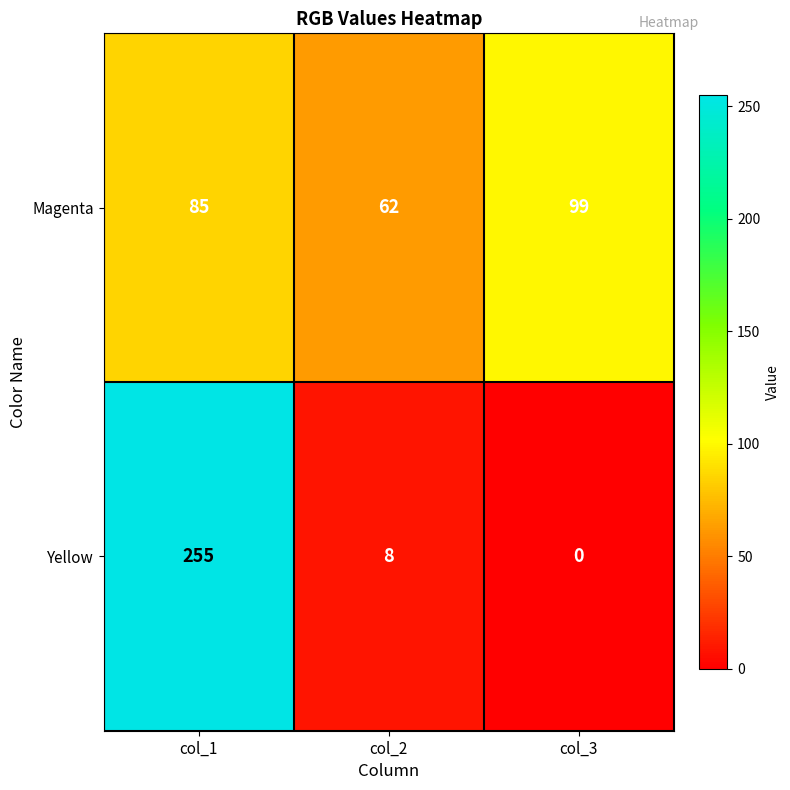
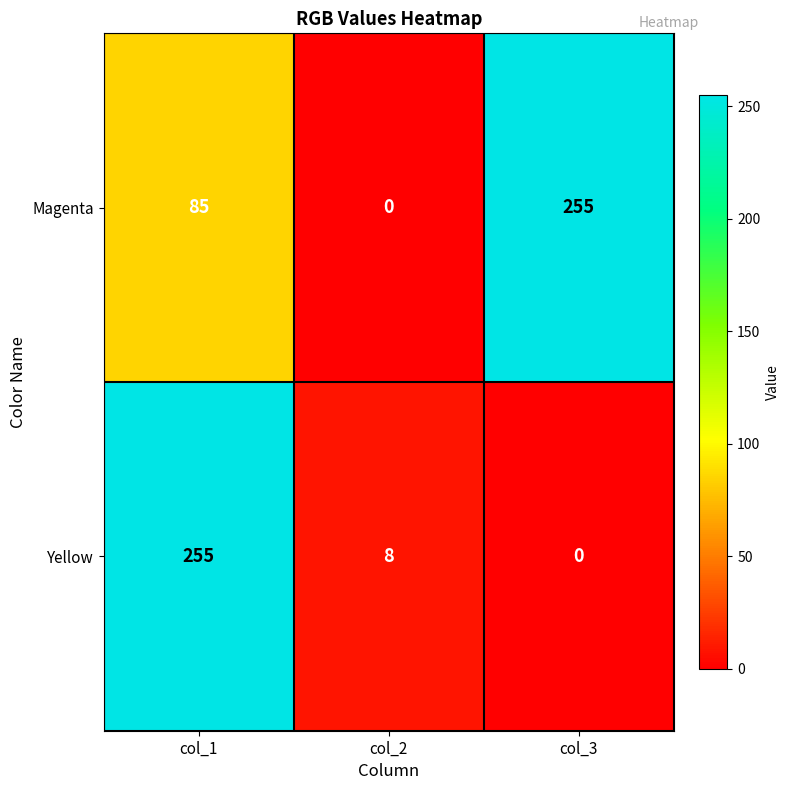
  {
    "Magenta": {
      "col_1": 85,
-     "col_2": 62,
-     "col_3": 99
+     "col_2": 0,
+     "col_3": 255
    },
    "Yellow": {
      "col_1": 255,
      "col_2": 8,
      "col_3": 0
    }
  }
